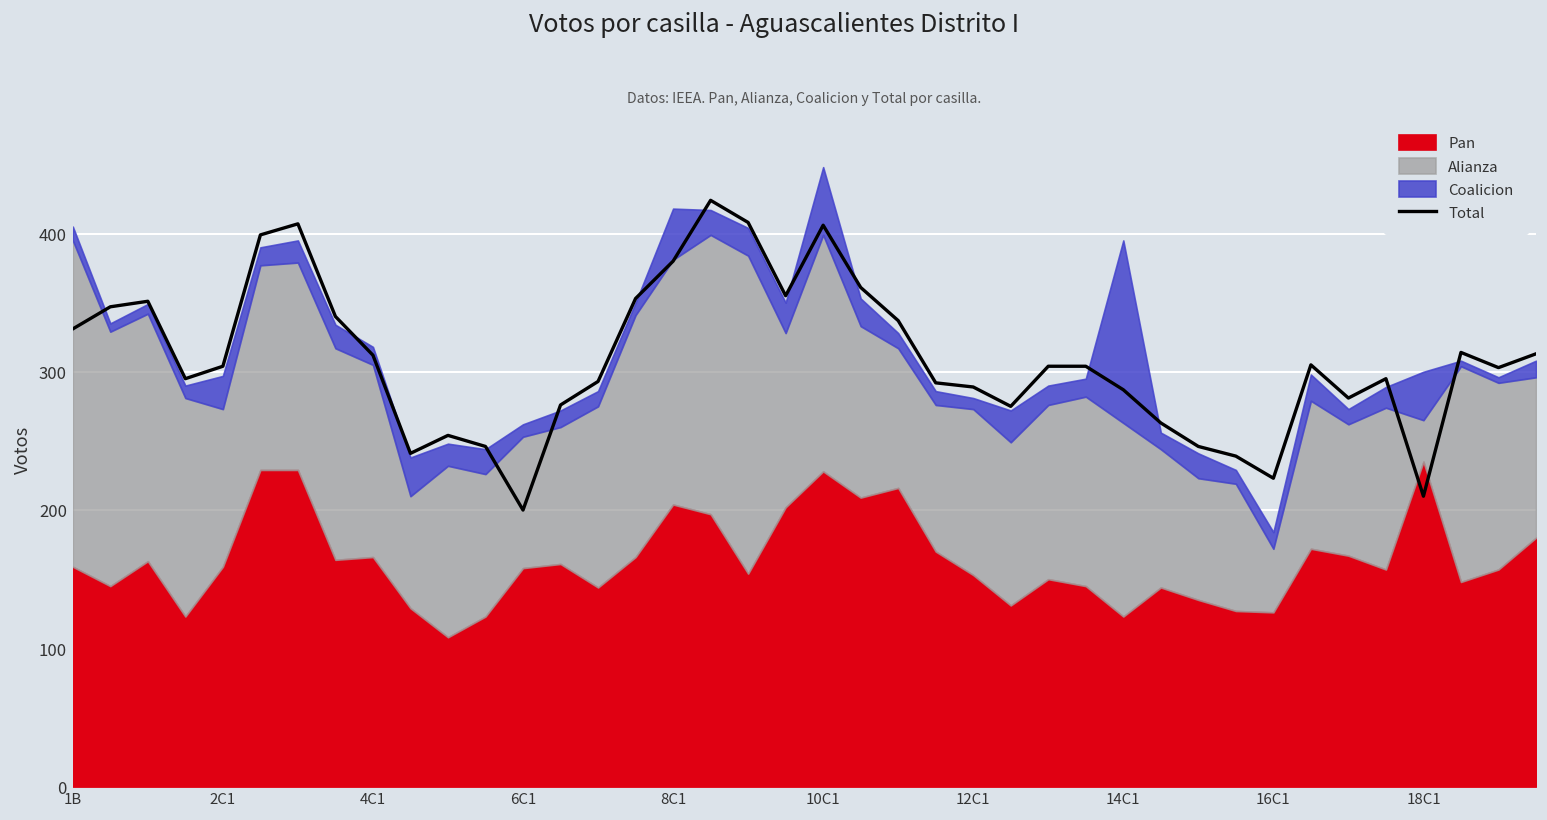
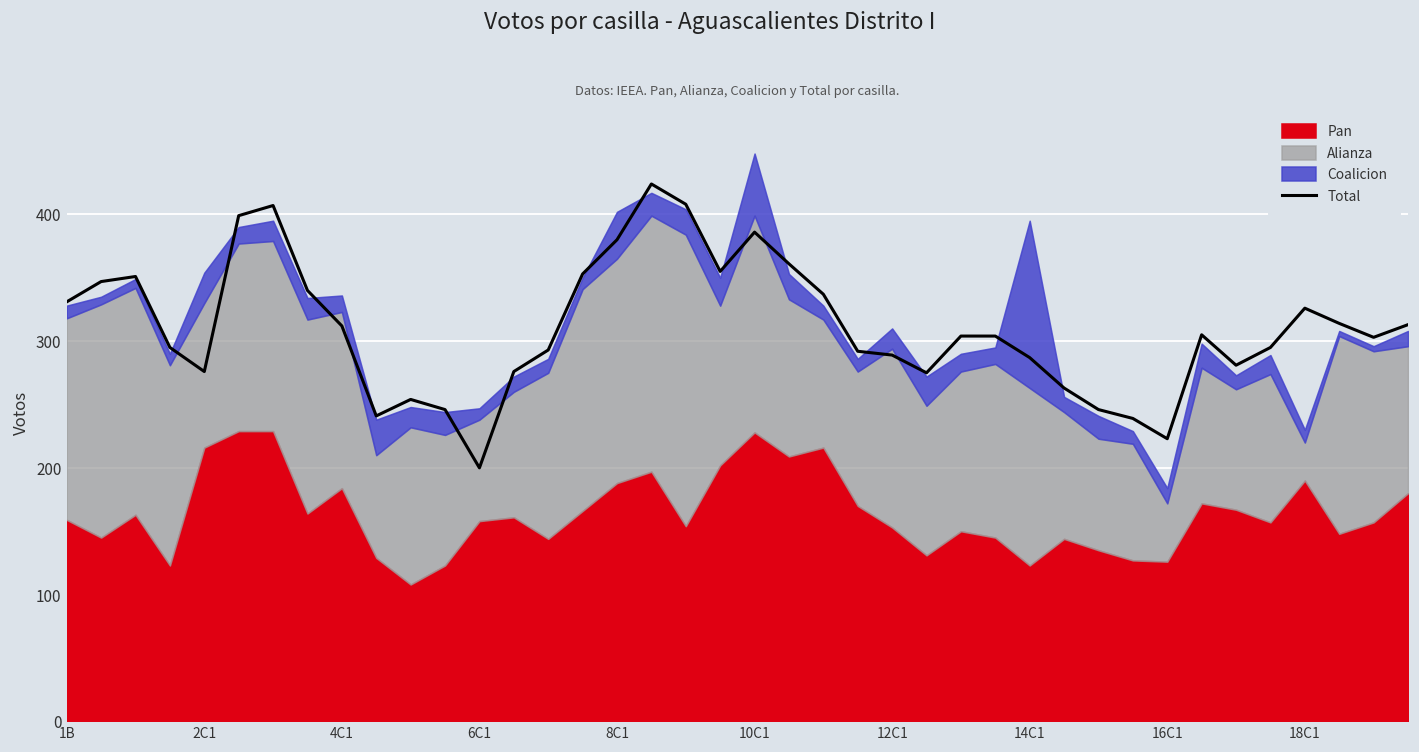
  {
    "Total": {
      "1B": 331,
-     "2C1": 304,
+     "2C1": 276,
      "4C1": 312,
      "6C1": 200,
-     "10C1": 406,
+     "10C1": 386,
      "12C1": 289,
      "14C1": 287,
      "16C1": 223,
-     "18C1": 210
+     "18C1": 326
    },
    "Pan": {
      "1B": 159,
-     "2C1": 159,
-     "4C1": 166,
+     "2C1": 216,
+     "4C1": 184,
      "6C1": 158,
-     "8C1": 204,
+     "8C1": 188,
      "10C1": 228,
      "12C1": 153,
      "14C1": 123,
      "16C1": 126,
-     "18C1": 235
+     "18C1": 190
    },
    "Alianza": {
-     "1B": 236,
+     "1B": 159,
      "2C1": 114,
      "4C1": 139,
-     "6C1": 95,
+     "6C1": 80,
      "10C1": 171,
-     "12C1": 120,
+     "12C1": 141,
      "14C1": 140,
      "16C1": 46,
      "18C1": 30
    },
    "Coalicion": {
      "1B": 10,
      "2C1": 24,
      "4C1": 13,
      "6C1": 9,
      "8C1": 37,
      "10C1": 49,
-     "12C1": 8,
+     "12C1": 16,
      "14C1": 132,
      "16C1": 12,
-     "18C1": 35
+     "18C1": 10
    }
  }
